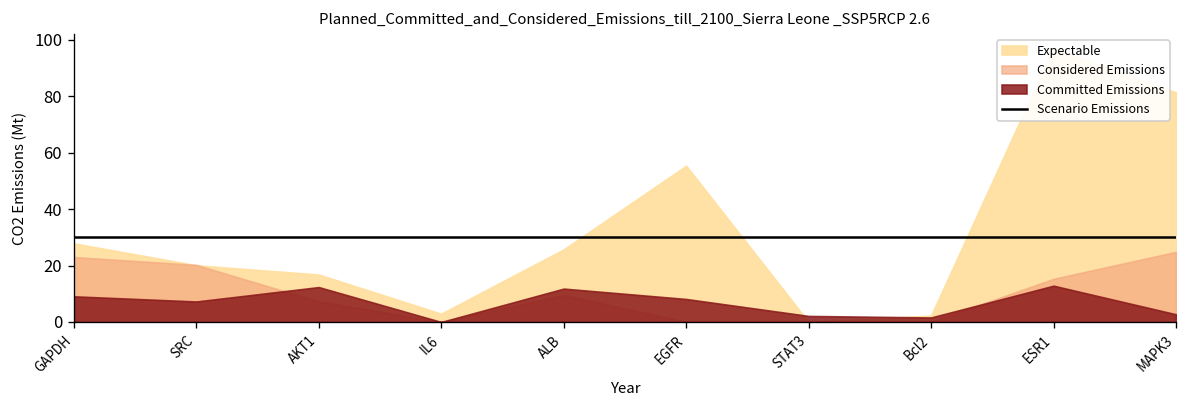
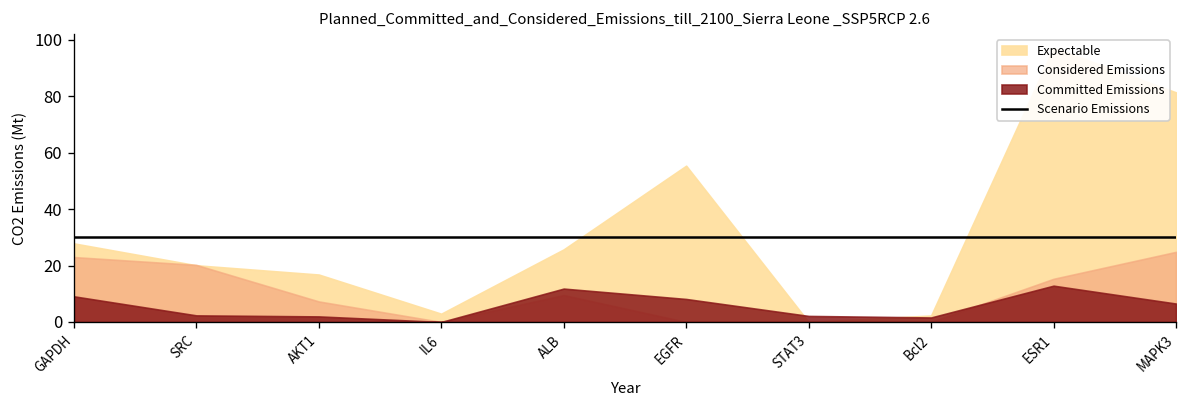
  {
    "Scenario Emissions": {
      "GAPDH": 30,
      "SRC": 30,
      "AKT1": 30,
      "IL6": 30,
      "ALB": 30,
      "EGFR": 30,
      "STAT3": 30,
      "Bcl2": 30,
      "ESR1": 30,
      "MAPK3": 30
    },
    "Committed Emissions": {
      "GAPDH": 9,
-     "SRC": 7,
-     "AKT1": 12,
+     "SRC": 2,
+     "AKT1": 2,
      "ALB": 12,
      "EGFR": 8,
      "STAT3": 2,
      "ESR1": 13,
-     "MAPK3": 3
+     "MAPK3": 7
    }
  }
